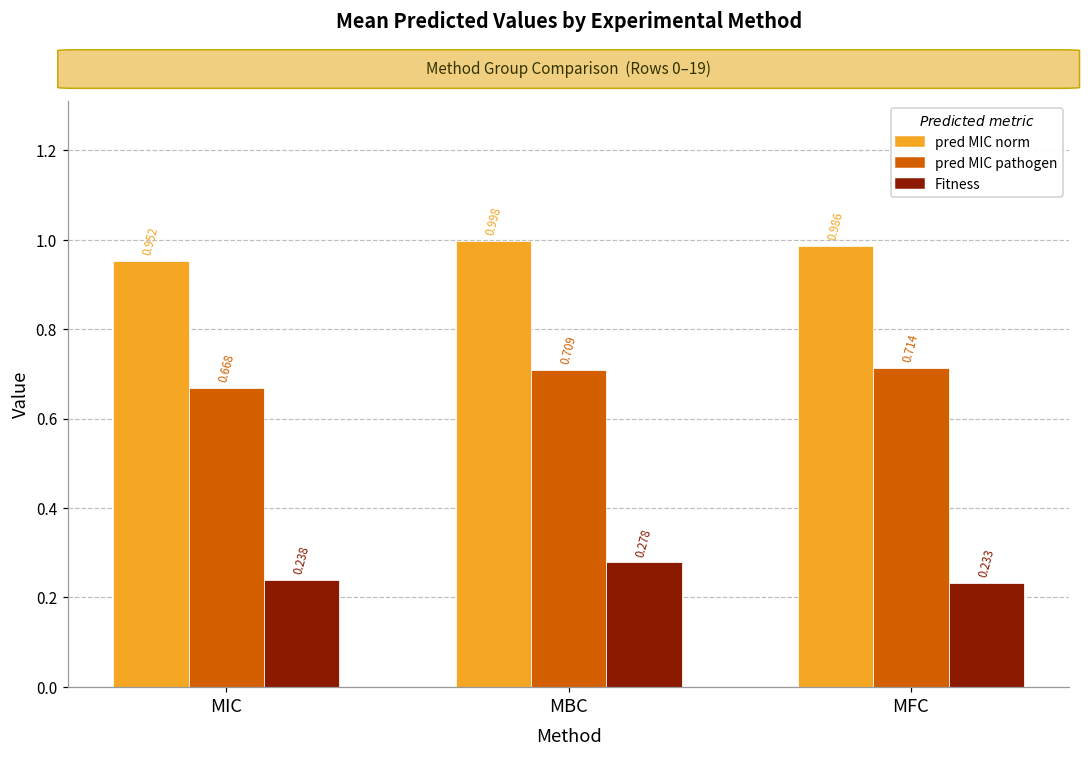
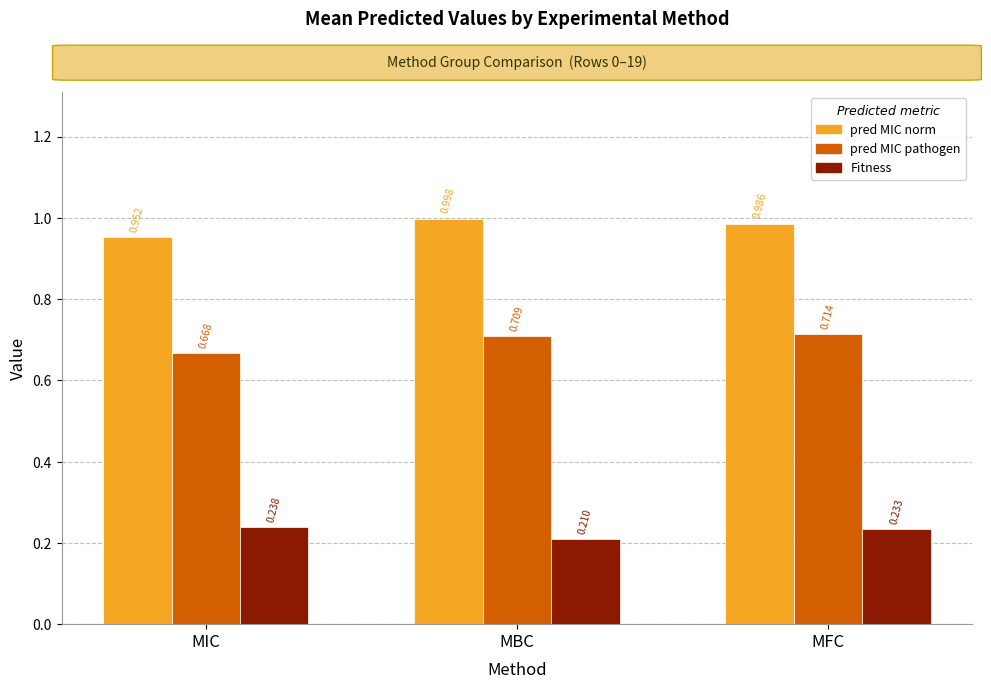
  {
    "Fitness": {
      "MIC": 0.238,
-     "MBC": 0.278,
+     "MBC": 0.210,
      "MFC": 0.233
    }
  }
